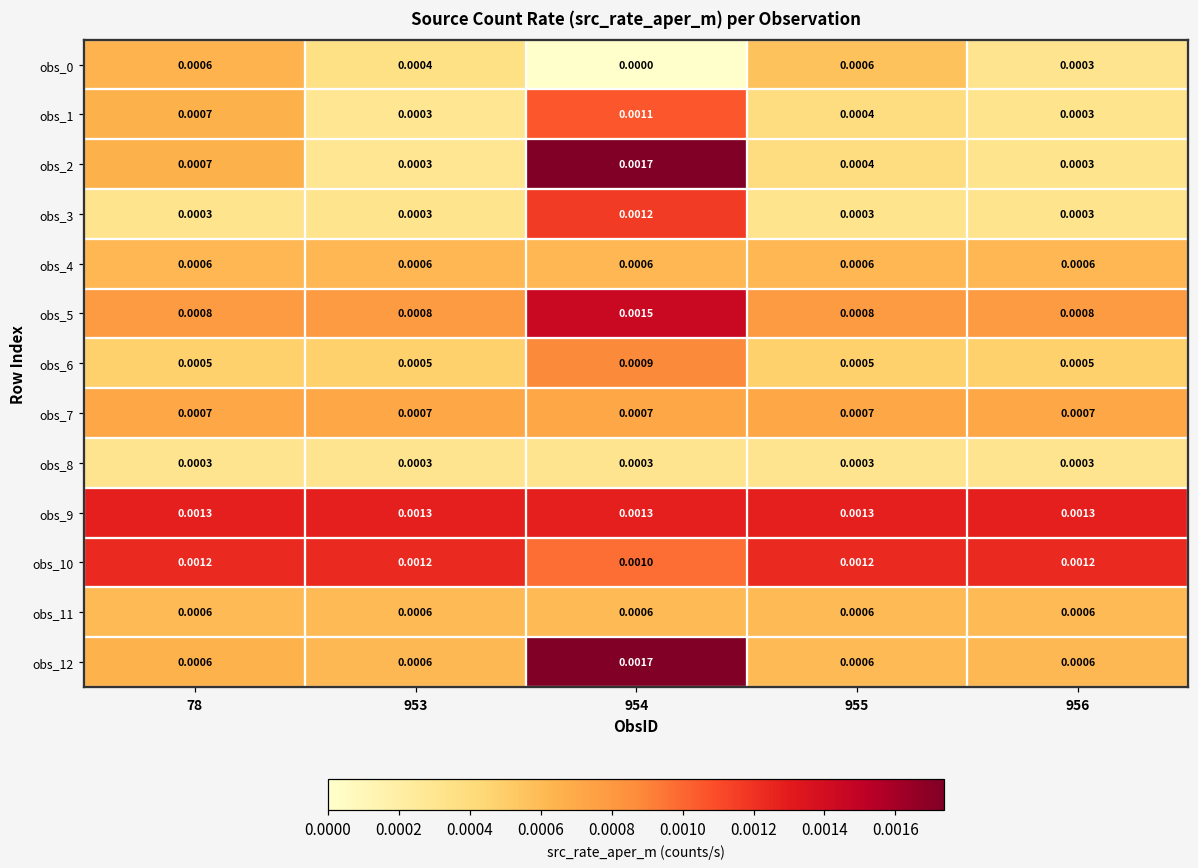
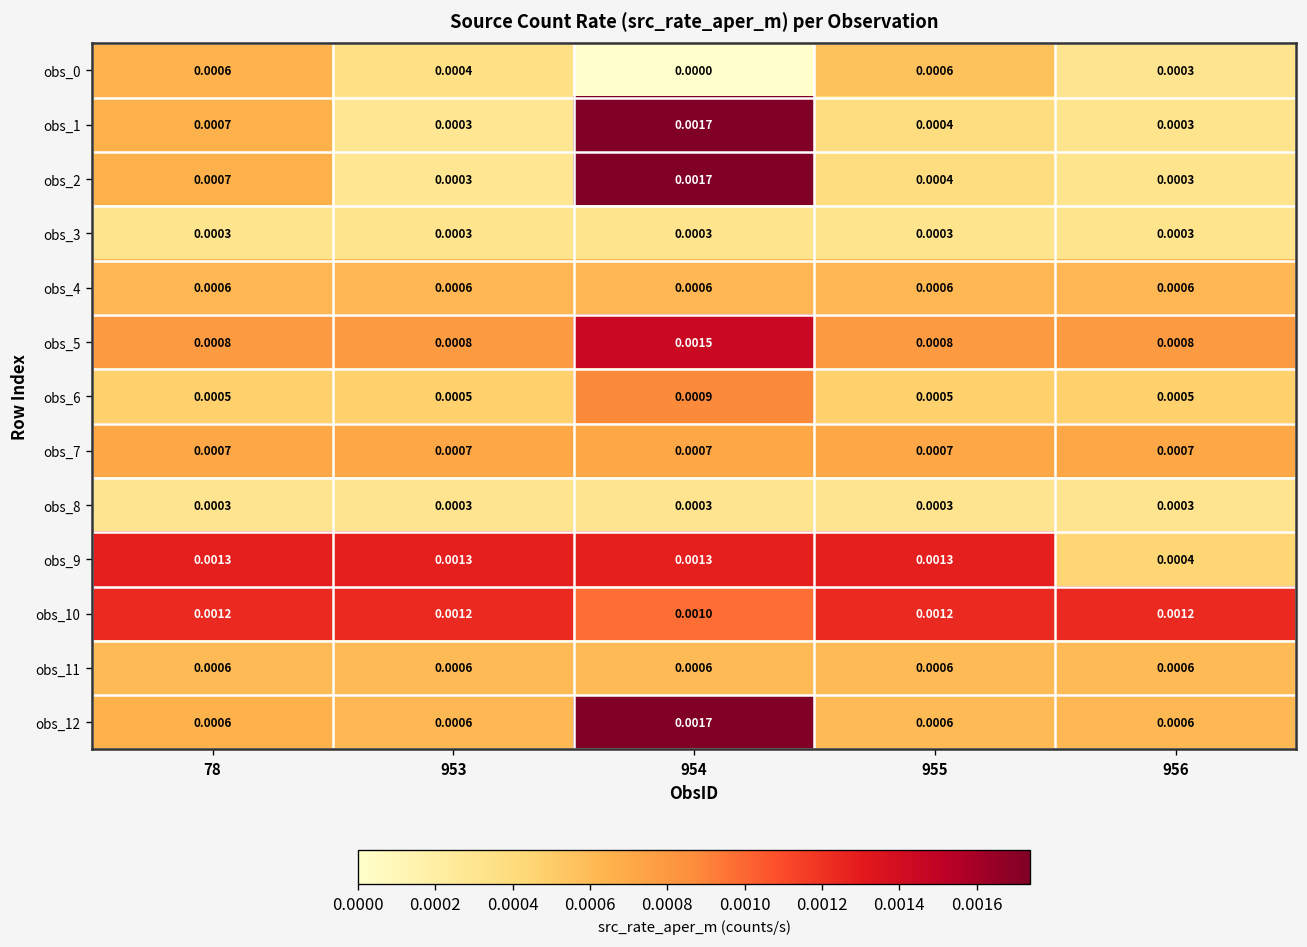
  {
    "obs_0": {
      "78": 0.0006,
      "953": 0.0004,
      "954": 0.0000,
      "955": 0.0006,
      "956": 0.0003
    },
    "obs_1": {
      "78": 0.0007,
      "953": 0.0003,
-     "954": 0.0011,
+     "954": 0.0017,
      "955": 0.0004,
      "956": 0.0003
    },
    "obs_2": {
      "78": 0.0007,
      "953": 0.0003,
      "954": 0.0017,
      "955": 0.0004,
      "956": 0.0003
    },
    "obs_3": {
      "78": 0.0003,
      "953": 0.0003,
-     "954": 0.0012,
+     "954": 0.0003,
      "955": 0.0003,
      "956": 0.0003
    },
    "obs_4": {
      "78": 0.0006,
      "953": 0.0006,
      "954": 0.0006,
      "955": 0.0006,
      "956": 0.0006
    },
    "obs_5": {
      "78": 0.0008,
      "953": 0.0008,
      "954": 0.0015,
      "955": 0.0008,
      "956": 0.0008
    },
    "obs_6": {
      "78": 0.0005,
      "953": 0.0005,
      "954": 0.0009,
      "955": 0.0005,
      "956": 0.0005
    },
    "obs_7": {
      "78": 0.0007,
      "953": 0.0007,
      "954": 0.0007,
      "955": 0.0007,
      "956": 0.0007
    },
    "obs_8": {
      "78": 0.0003,
      "953": 0.0003,
      "954": 0.0003,
      "955": 0.0003,
      "956": 0.0003
    },
    "obs_9": {
      "78": 0.0013,
      "953": 0.0013,
      "954": 0.0013,
      "955": 0.0013,
-     "956": 0.0013
+     "956": 0.0004
    },
    "obs_10": {
      "78": 0.0012,
      "953": 0.0012,
      "954": 0.0010,
      "955": 0.0012,
      "956": 0.0012
    },
    "obs_11": {
      "78": 0.0006,
      "953": 0.0006,
      "954": 0.0006,
      "955": 0.0006,
      "956": 0.0006
    },
    "obs_12": {
      "78": 0.0006,
      "953": 0.0006,
      "954": 0.0017,
      "955": 0.0006,
      "956": 0.0006
    }
  }
